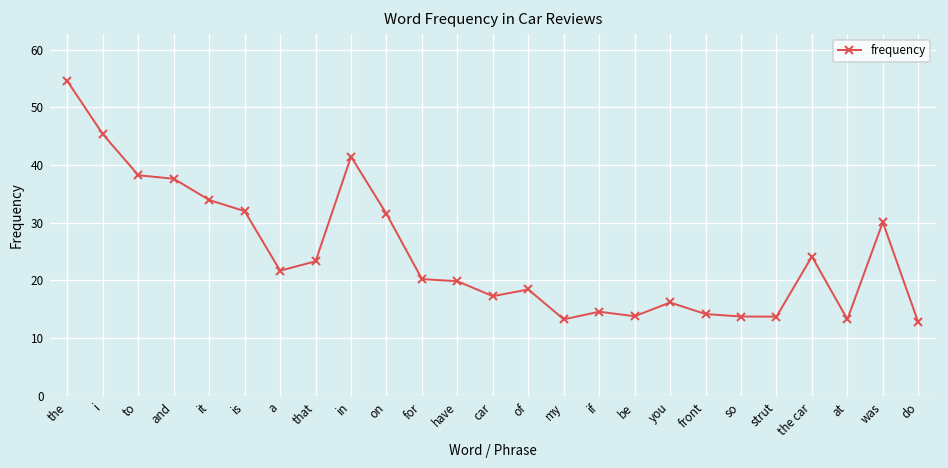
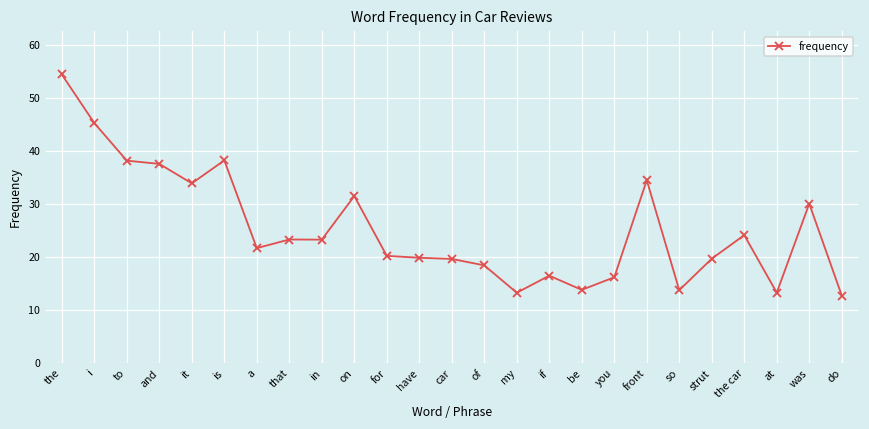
  {
    "the": 55,
    "i": 45,
    "to": 38,
    "and": 38,
    "it": 34,
-   "is": 32,
+   "is": 38,
    "a": 22,
    "that": 23,
-   "in": 41,
+   "in": 23,
    "on": 32,
    "for": 20,
    "have": 20,
-   "car": 17,
+   "car": 20,
    "of": 18,
    "my": 13,
-   "if": 15,
+   "if": 16,
    "be": 14,
    "you": 16,
-   "front": 14,
+   "front": 35,
    "so": 14,
-   "strut": 14,
+   "strut": 20,
    "the car": 24,
    "at": 13,
    "was": 30,
    "do": 13
  }
